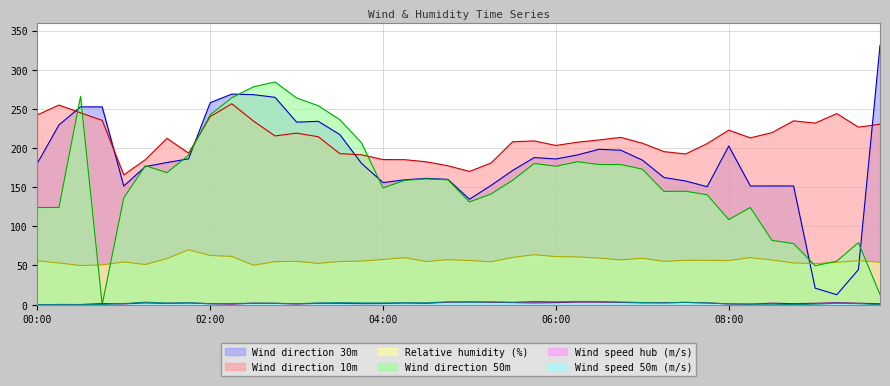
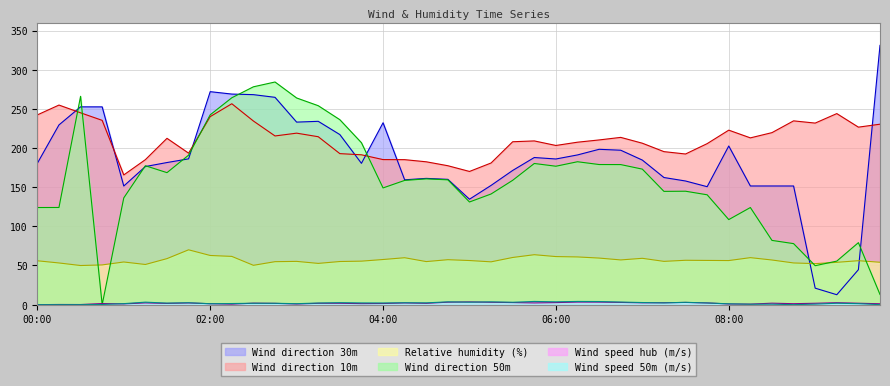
  {
    "Wind direction 30m": {
      "00:00": 180,
-     "02:00": 260,
-     "04:00": 160,
+     "02:00": 270,
+     "04:00": 230,
      "06:00": 190,
      "08:00": 200
    },
    "Wind direction 10m": {
      "00:00": 240,
      "04:00": 190,
      "06:00": 200,
      "08:00": 220
    },
    "Relative humidity (%)": {
      "00:00": 60,
      "02:00": 60,
      "04:00": 60,
      "06:00": 60,
      "08:00": 60
    },
    "Wind direction 50m": {
      "00:00": 120,
      "04:00": 150,
      "06:00": 180,
      "08:00": 110
    }
  }
